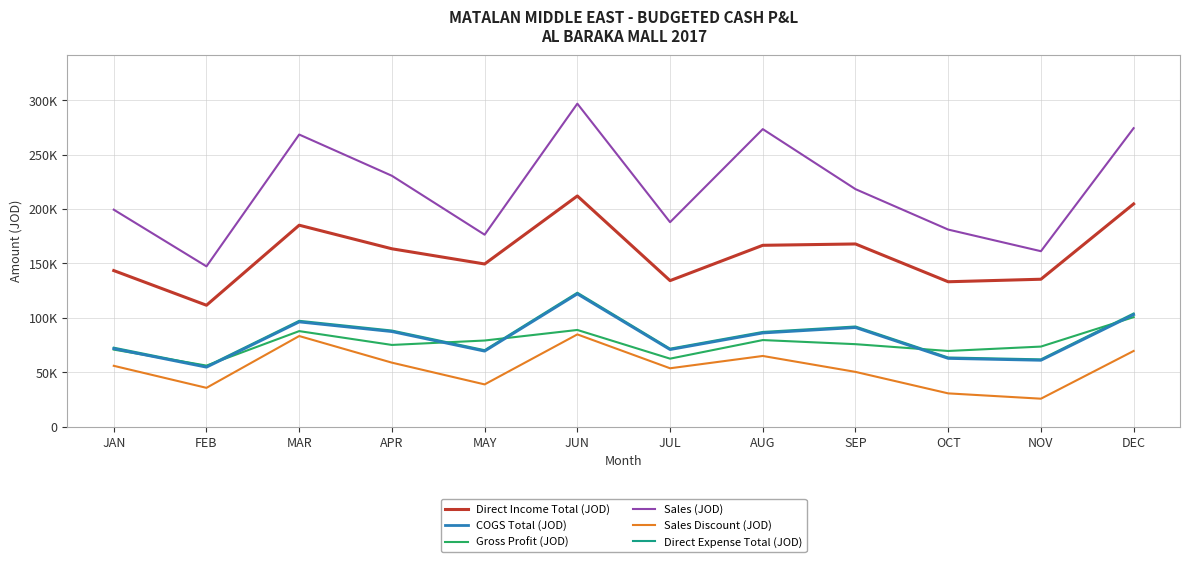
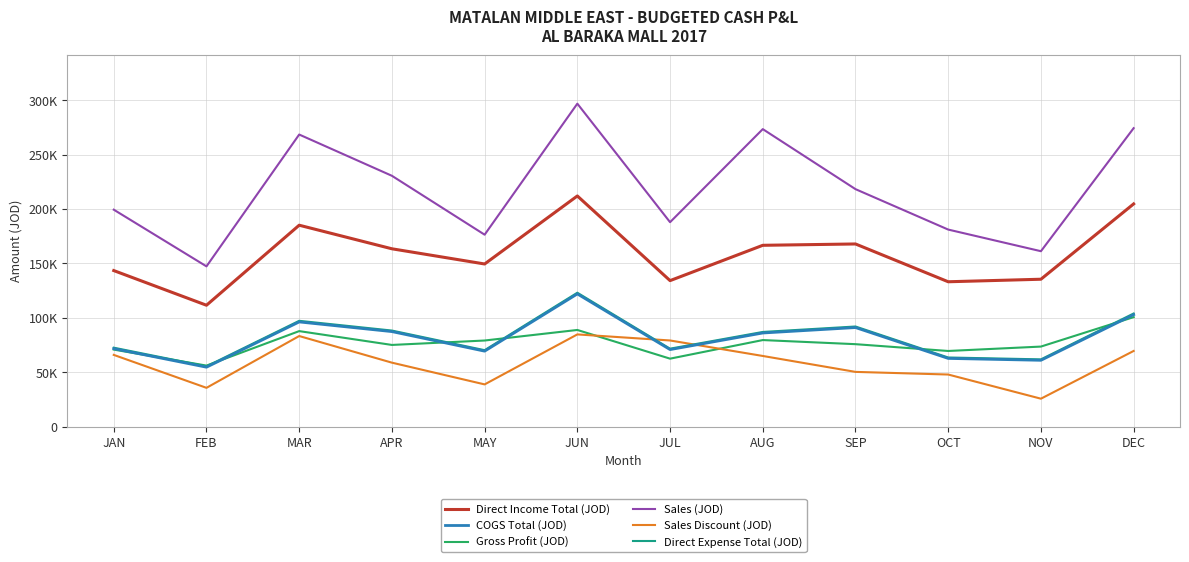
  {
    "Direct Income Total (JOD)": {
      "JAN": 143000,
      "FEB": 112000,
      "MAR": 185000,
      "APR": 163000,
      "MAY": 150000,
      "JUN": 212000,
      "JUL": 134000,
      "AUG": 167000,
      "SEP": 168000,
      "OCT": 133000,
      "NOV": 136000,
      "DEC": 205000
    },
    "Sales (JOD)": {
      "JAN": 199000,
      "FEB": 147000,
      "MAR": 268000,
      "APR": 231000,
      "MAY": 176000,
      "JUN": 297000,
      "JUL": 188000,
      "AUG": 273000,
      "SEP": 218000,
      "OCT": 181000,
      "NOV": 161000,
      "DEC": 274000
    },
    "Sales Discount (JOD)": {
-     "JAN": 56000,
+     "JAN": 66000,
      "FEB": 36000,
      "MAR": 83000,
      "APR": 59000,
      "MAY": 39000,
      "JUN": 85000,
-     "JUL": 54000,
+     "JUL": 79000,
      "AUG": 65000,
      "SEP": 50000,
-     "OCT": 31000,
+     "OCT": 48000,
      "NOV": 26000,
      "DEC": 70000
    }
  }
